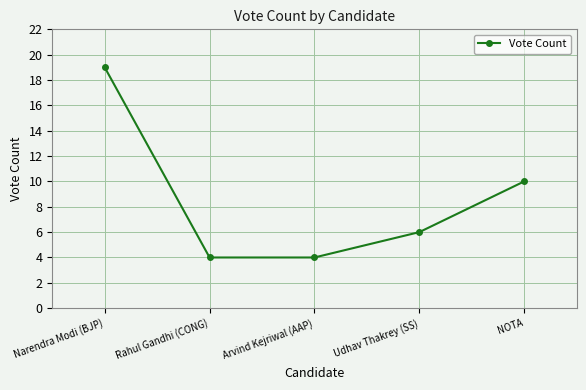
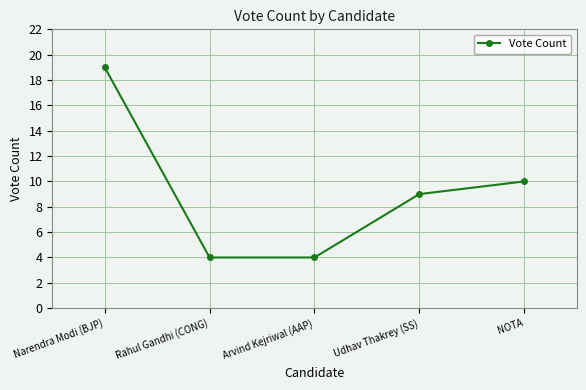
  {
    "Narendra Modi (BJP)": 19,
    "Rahul Gandhi (CONG)": 4,
    "Arvind Kejriwal (AAP)": 4,
-   "Udhav Thakrey (SS)": 6,
+   "Udhav Thakrey (SS)": 9,
    "NOTA": 10
  }
